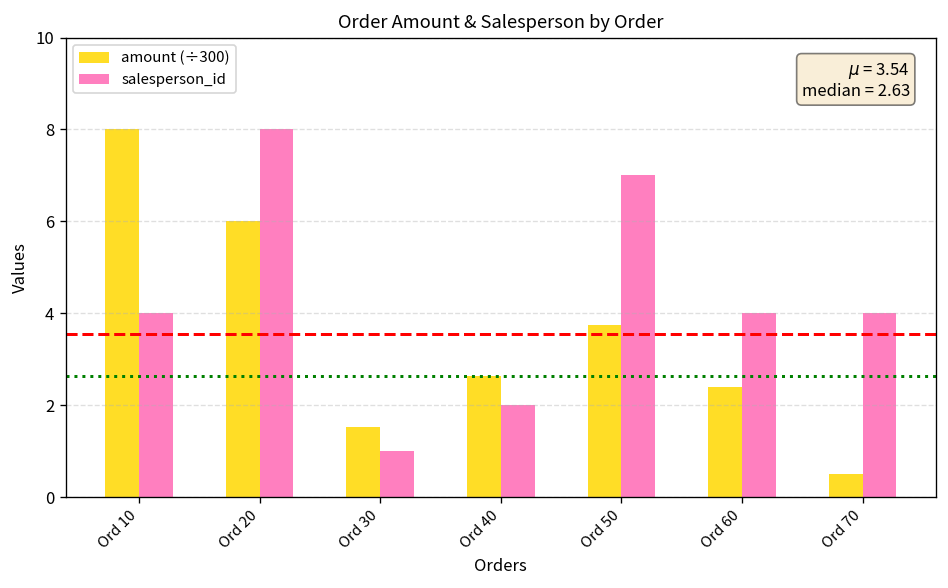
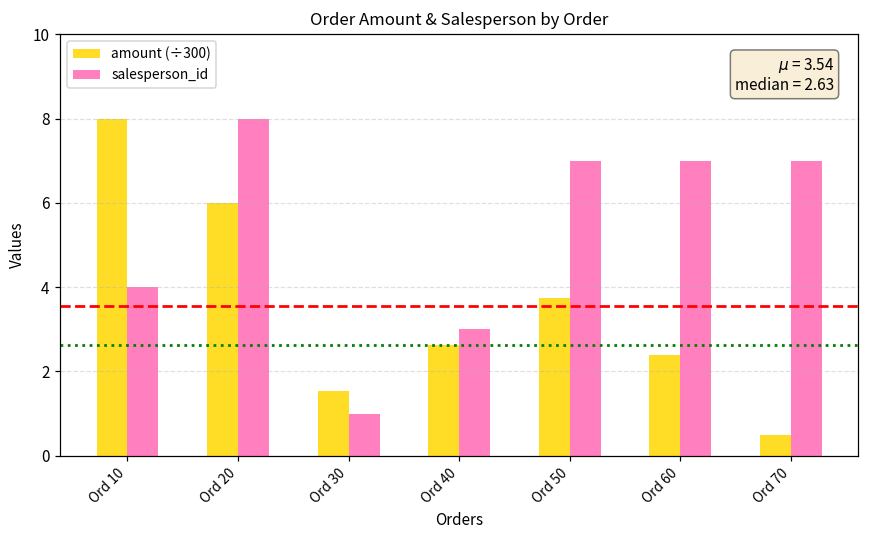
  {
    "amount (÷300)": {
      "Ord 10": 8,
      "Ord 20": 6,
      "Ord 30": 1.5,
      "Ord 40": 2.6,
      "Ord 50": 3.7,
      "Ord 60": 2.4,
      "Ord 70": 0.5
    },
    "salesperson_id": {
      "Ord 10": 4,
      "Ord 20": 8,
      "Ord 30": 1,
-     "Ord 40": 2,
+     "Ord 40": 3,
      "Ord 50": 7,
-     "Ord 60": 4,
-     "Ord 70": 4
+     "Ord 60": 7,
+     "Ord 70": 7
    }
  }
